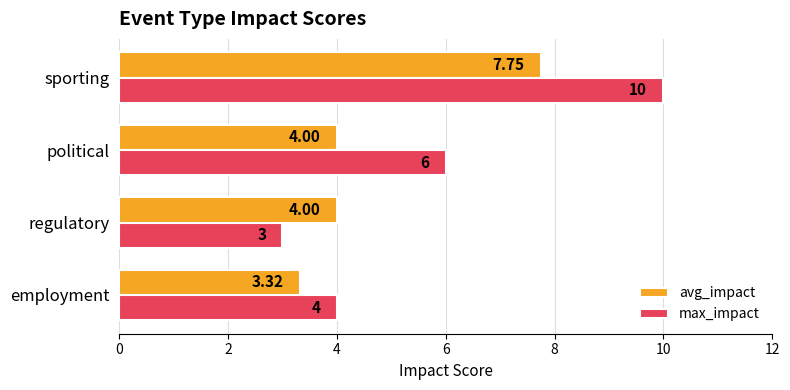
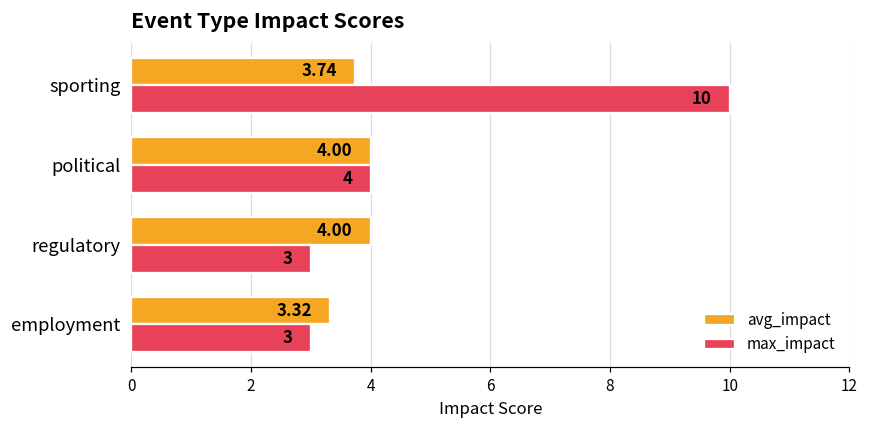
  {
    "avg_impact": {
-     "sporting": 7.75,
+     "sporting": 3.74,
      "political": 4.00,
      "regulatory": 4.00,
      "employment": 3.32
    },
    "max_impact": {
      "sporting": 10,
-     "political": 6,
+     "political": 4,
      "regulatory": 3,
-     "employment": 4
+     "employment": 3
    }
  }
